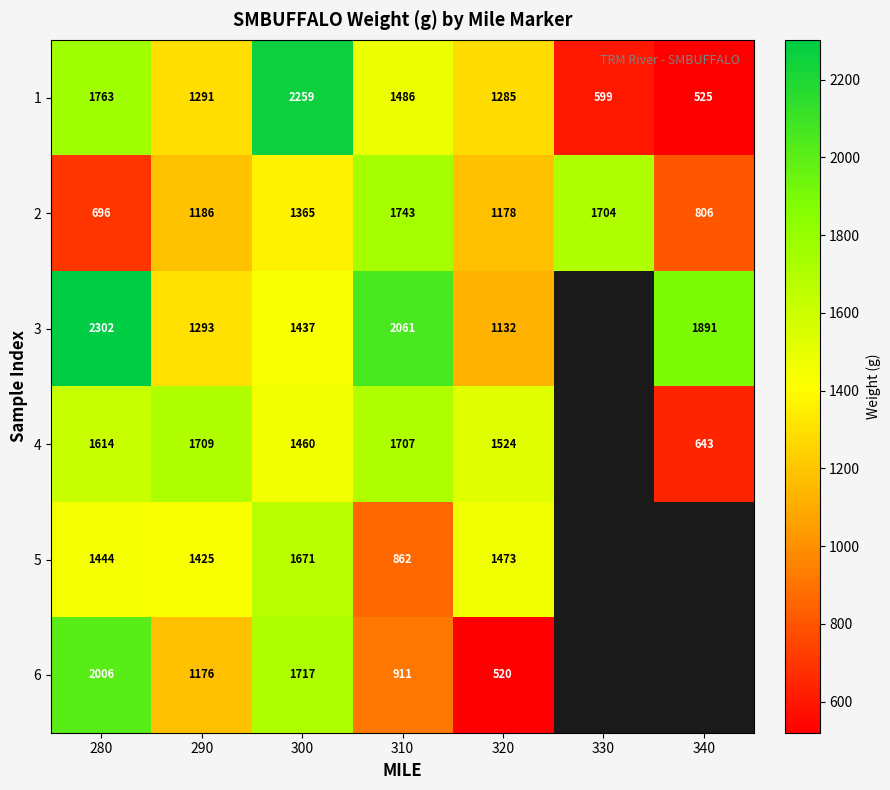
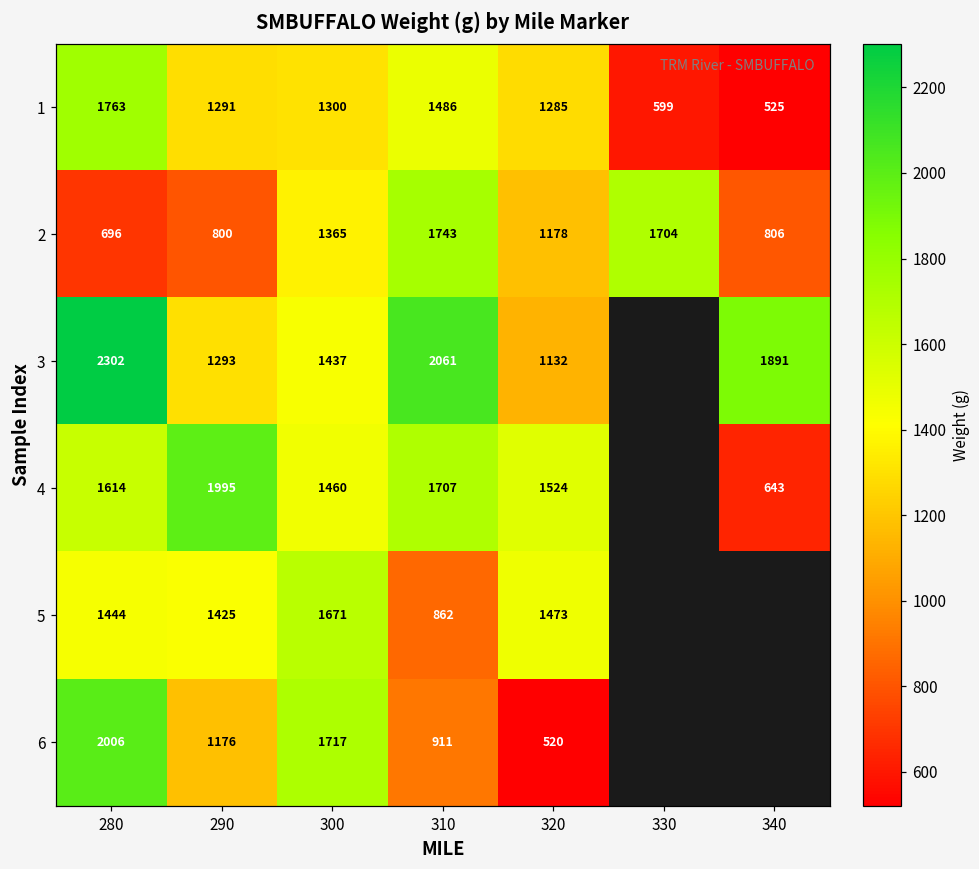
  {
    "1": {
      "280": 1763,
      "290": 1291,
-     "300": 2259,
+     "300": 1300,
      "310": 1486,
      "320": 1285,
      "330": 599
    },
    "2": {
      "280": 696,
-     "290": 1186,
+     "290": 800,
      "300": 1365,
      "310": 1743,
      "320": 1178,
      "330": 1704,
      "340": 806
    },
    "3": {
      "280": 2302,
      "290": 1293,
      "300": 1437,
      "310": 2061,
      "320": 1132,
      "340": 1891
    },
    "4": {
      "280": 1614,
-     "290": 1709,
+     "290": 1995,
      "300": 1460,
      "310": 1707,
      "320": 1524,
      "340": 643
    },
    "5": {
      "280": 1444,
      "290": 1425,
      "300": 1671,
      "310": 862,
      "320": 1473
    },
    "6": {
      "280": 2006,
      "290": 1176,
      "300": 1717,
      "310": 911,
      "320": 520
    }
  }
